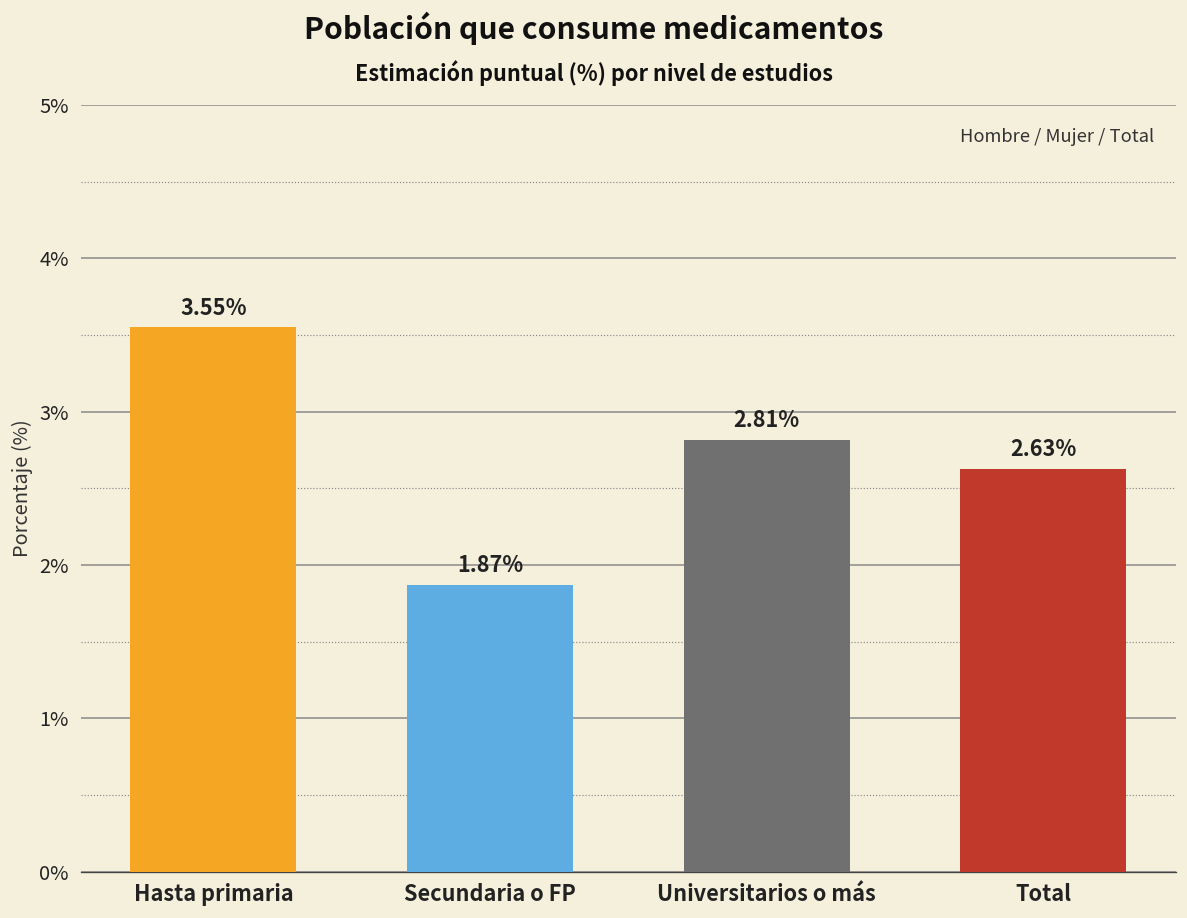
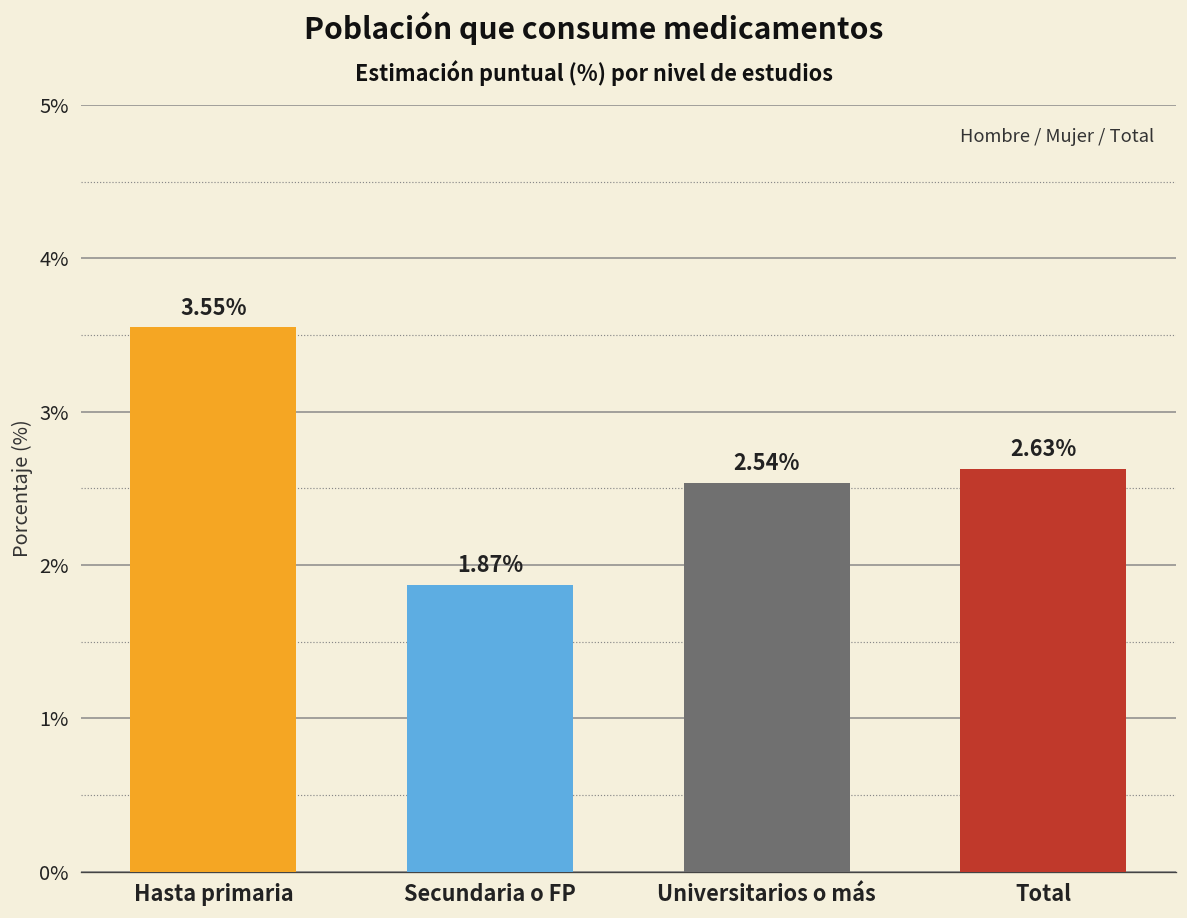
  {
    "Hasta primaria": "3.55%",
    "Secundaria o FP": "1.87%",
-   "Universitarios o más": "2.81%",
+   "Universitarios o más": "2.54%",
    "Total": "2.63%"
  }
